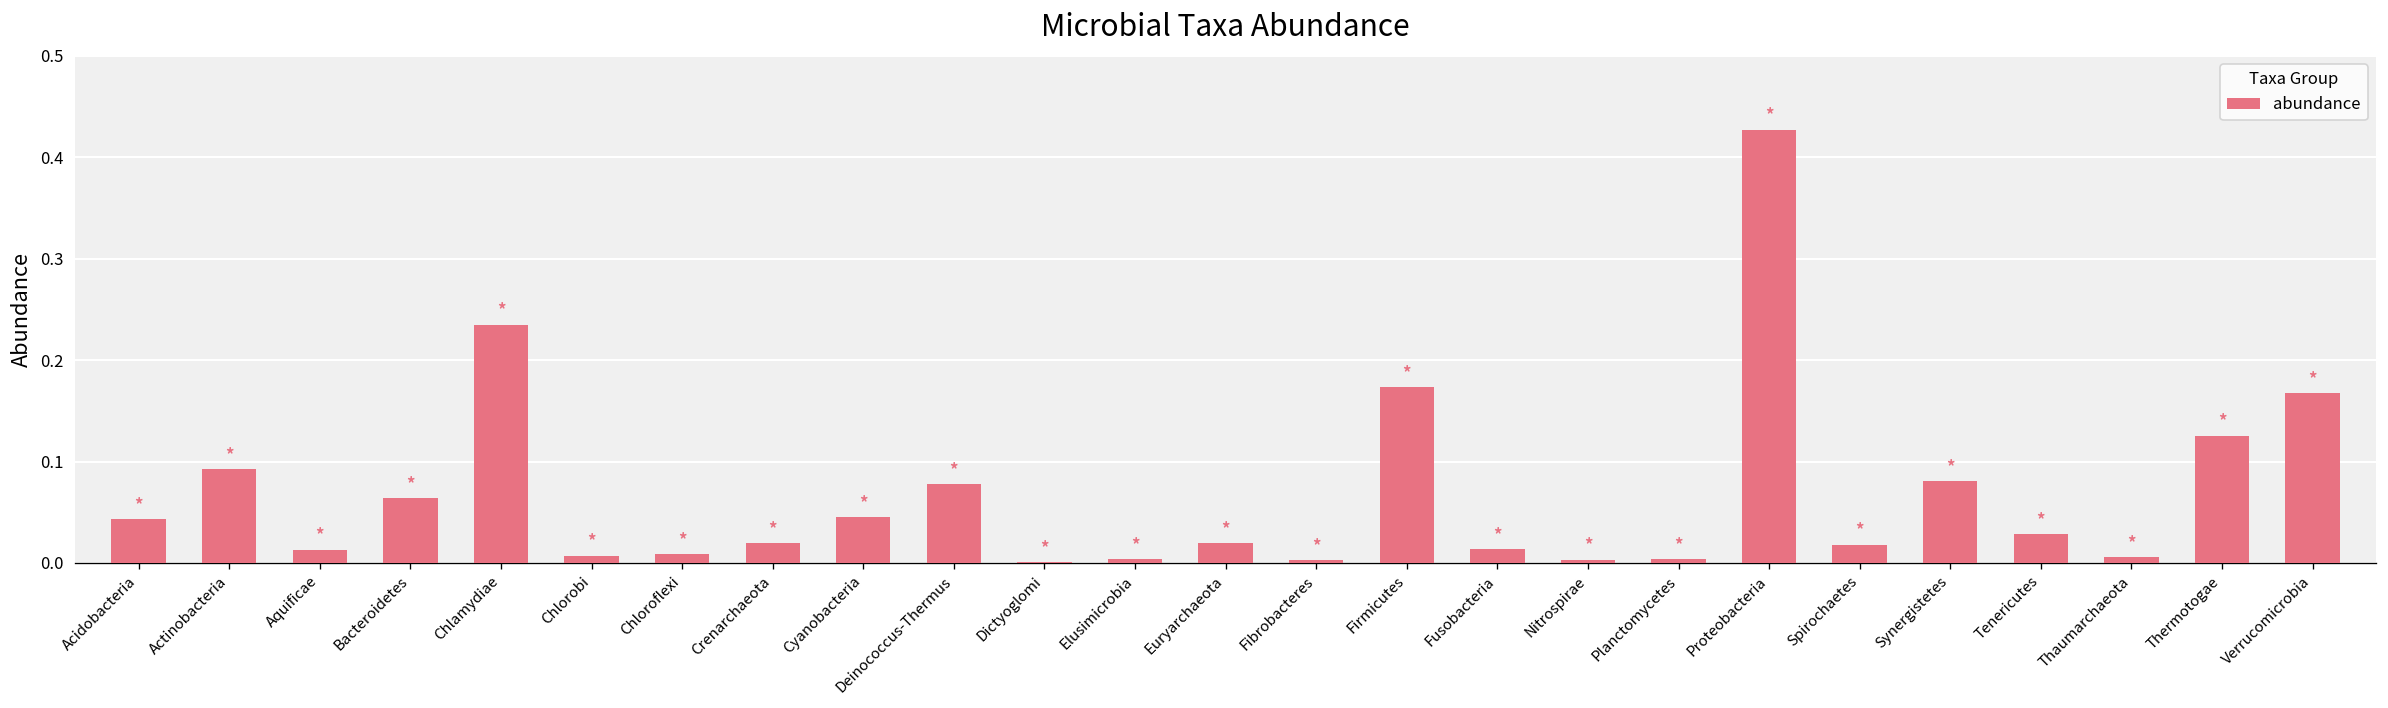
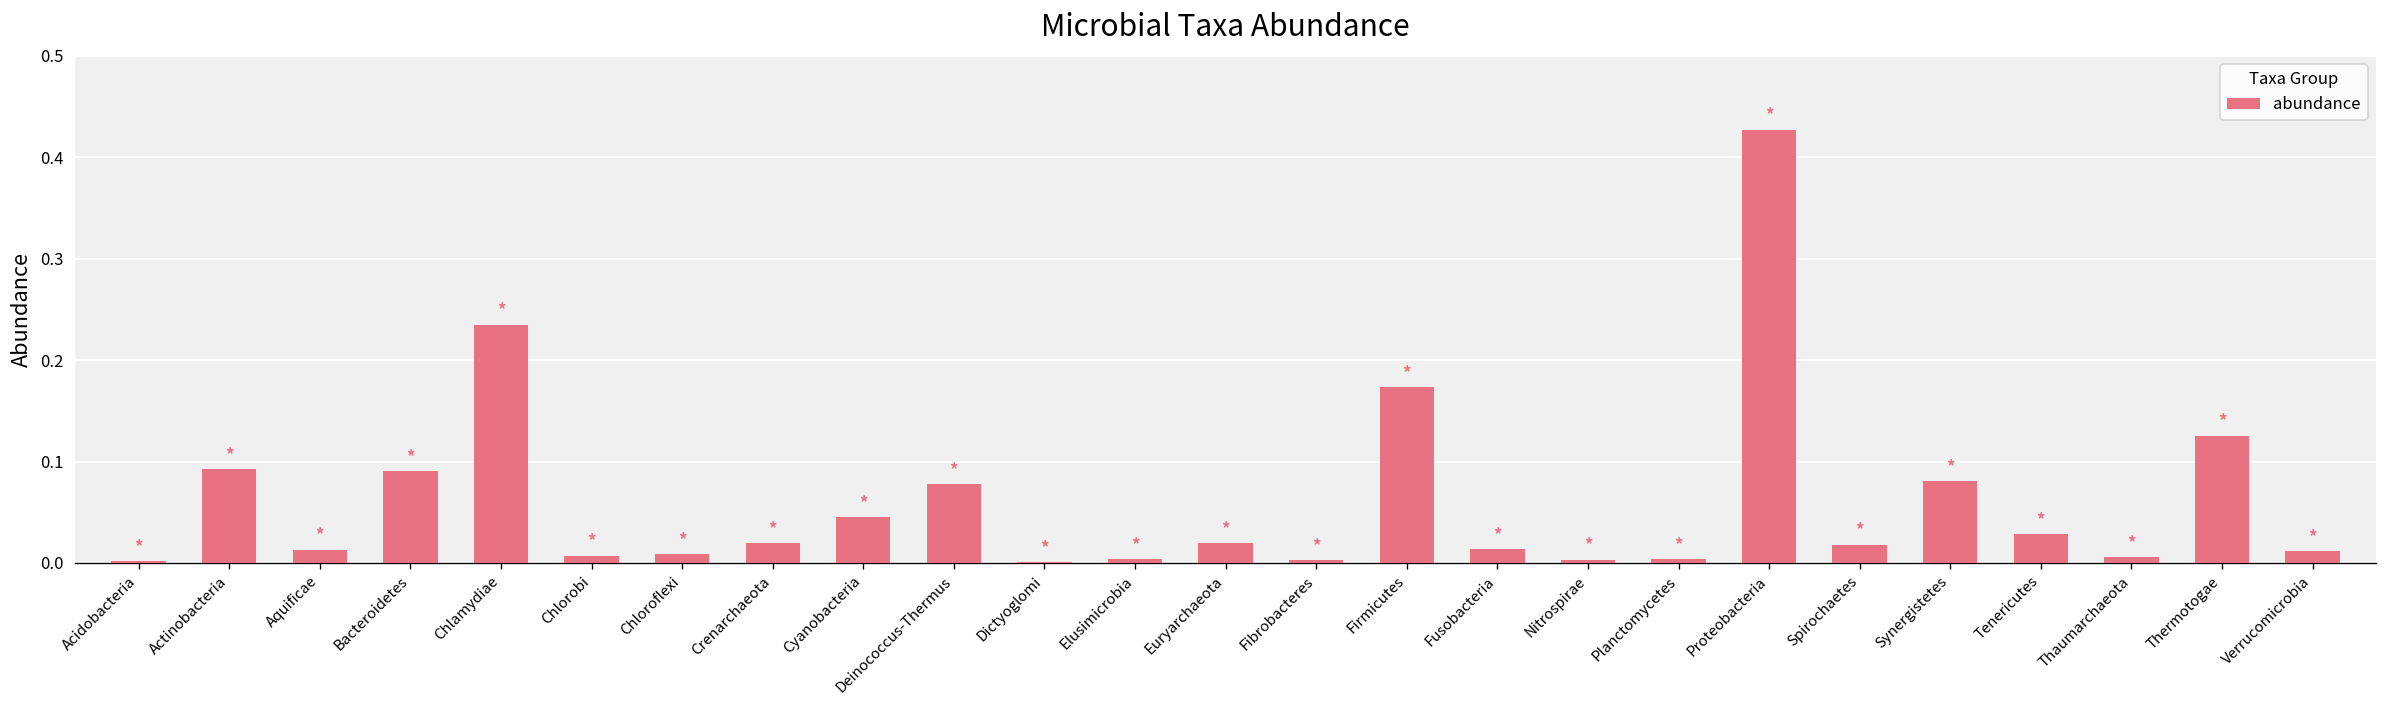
  {
-   "Acidobacteria": 0.04,
+   "Acidobacteria": 0.00,
    "Actinobacteria": 0.09,
    "Aquificae": 0.01,
-   "Bacteroidetes": 0.06,
+   "Bacteroidetes": 0.09,
    "Chlamydiae": 0.24,
    "Chlorobi": 0.01,
    "Chloroflexi": 0.01,
    "Crenarchaeota": 0.02,
    "Cyanobacteria": 0.05,
    "Deinococcus-Thermus": 0.08,
    "Elusimicrobia": 0.00,
    "Euryarchaeota": 0.02,
    "Firmicutes": 0.17,
    "Fusobacteria": 0.01,
    "Nitrospirae": 0.00,
    "Planctomycetes": 0.00,
    "Proteobacteria": 0.43,
    "Spirochaetes": 0.02,
    "Synergistetes": 0.08,
    "Tenericutes": 0.03,
    "Thaumarchaeota": 0.01,
    "Thermotogae": 0.13,
-   "Verrucomicrobia": 0.17
+   "Verrucomicrobia": 0.01
  }
